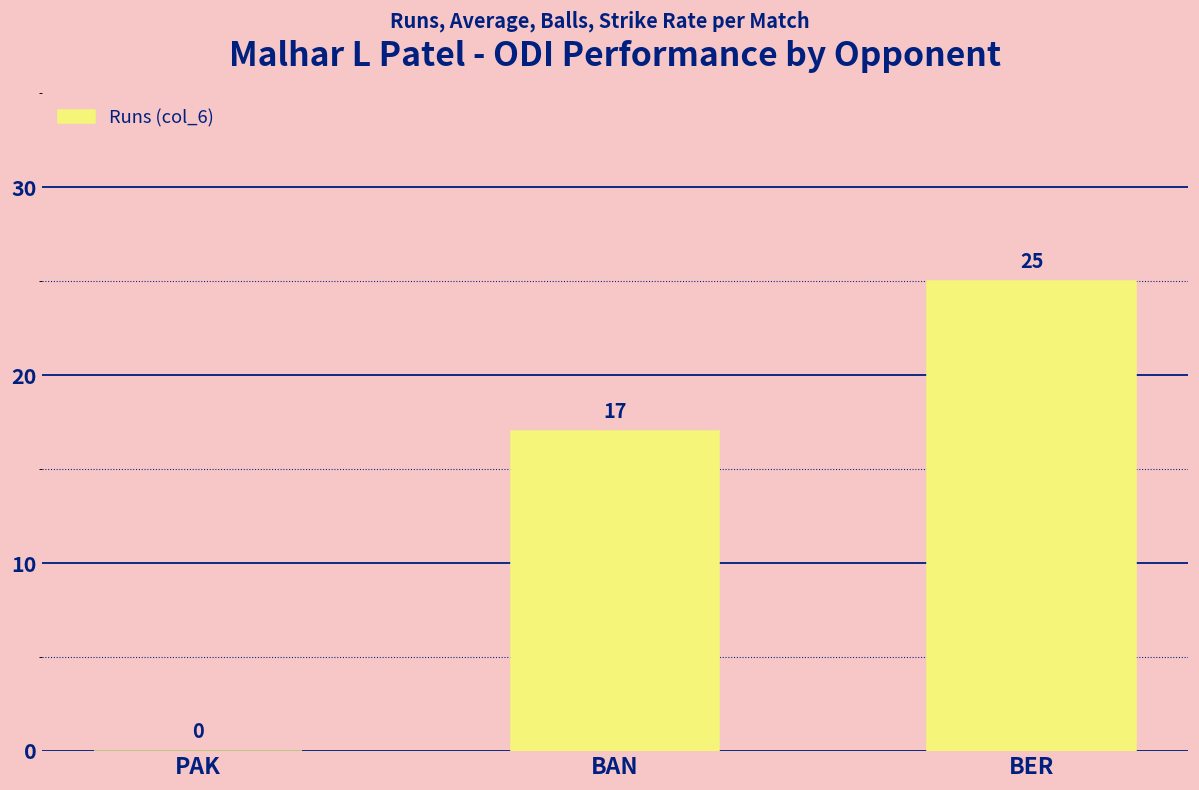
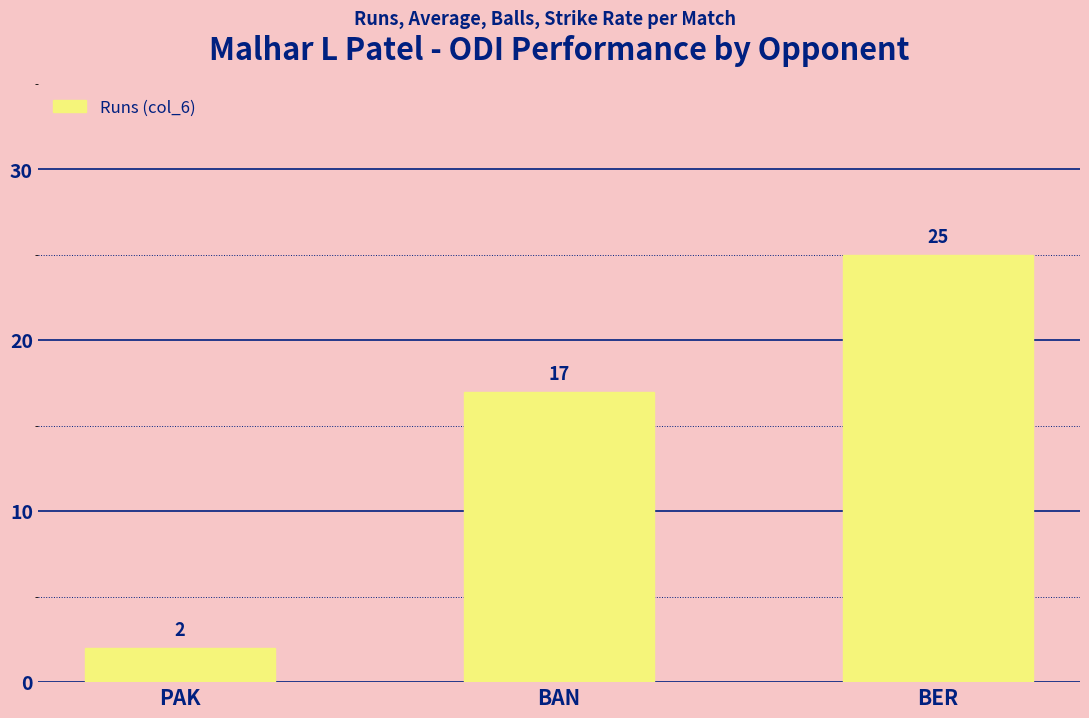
  {
-   "PAK": 0,
+   "PAK": 2,
    "BAN": 17,
    "BER": 25
  }
